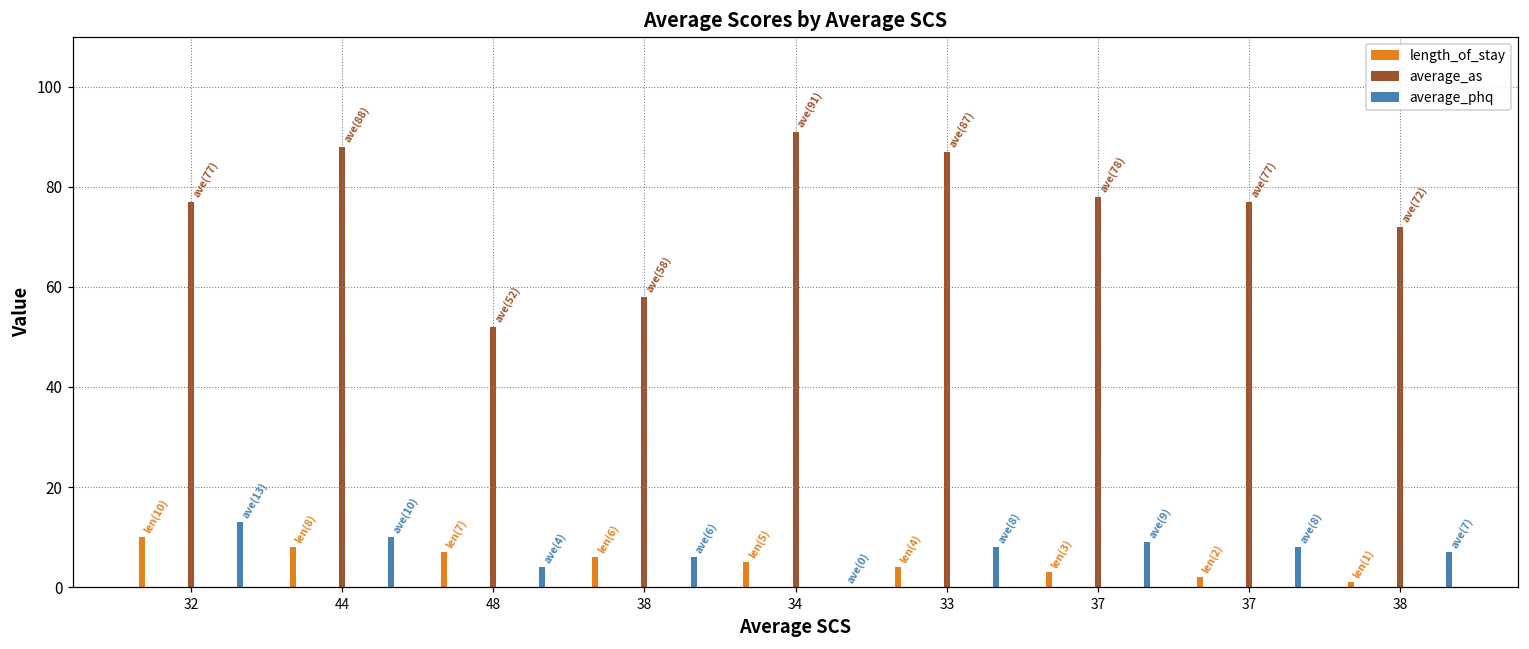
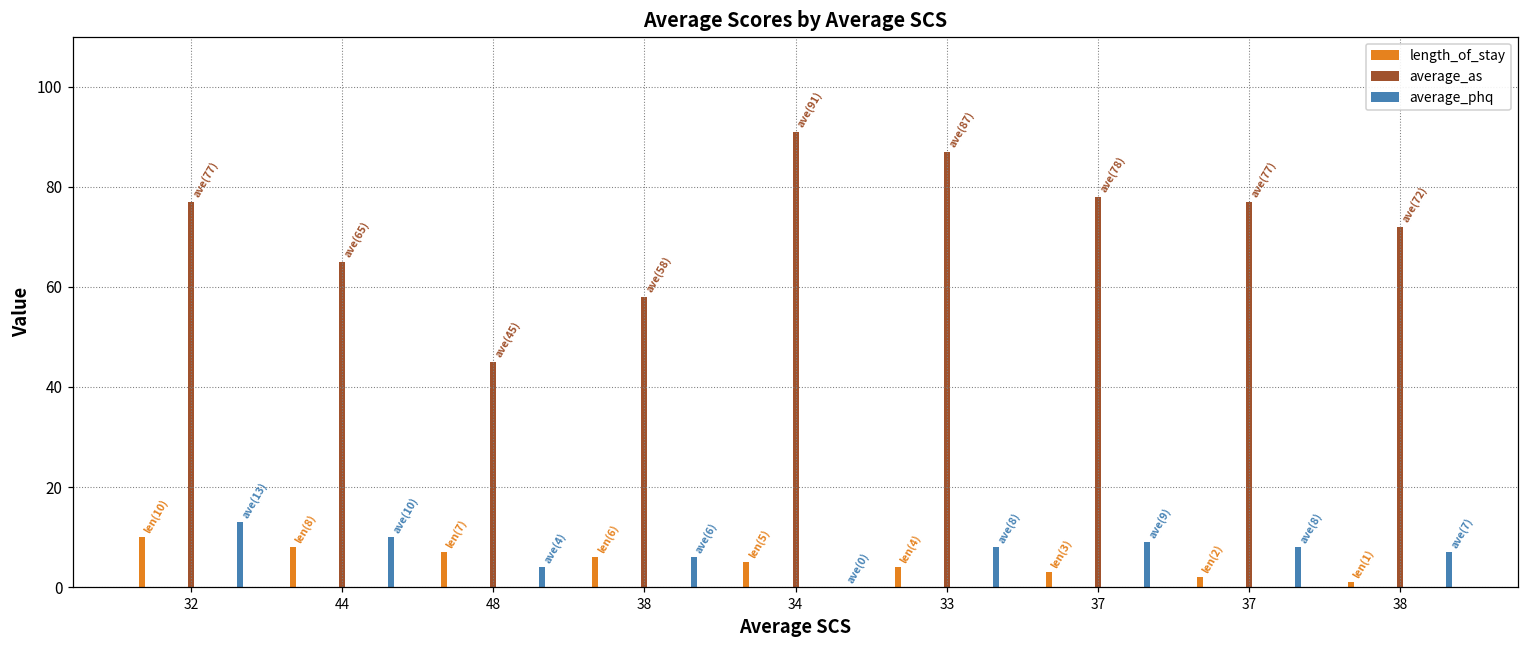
  {
    "32": "(77)",
-   "44": "(88)",
-   "48": "(52)",
+   "44": "(65)",
+   "48": "(45)",
    "34": "(91)",
    "33": "(87)"
  }
